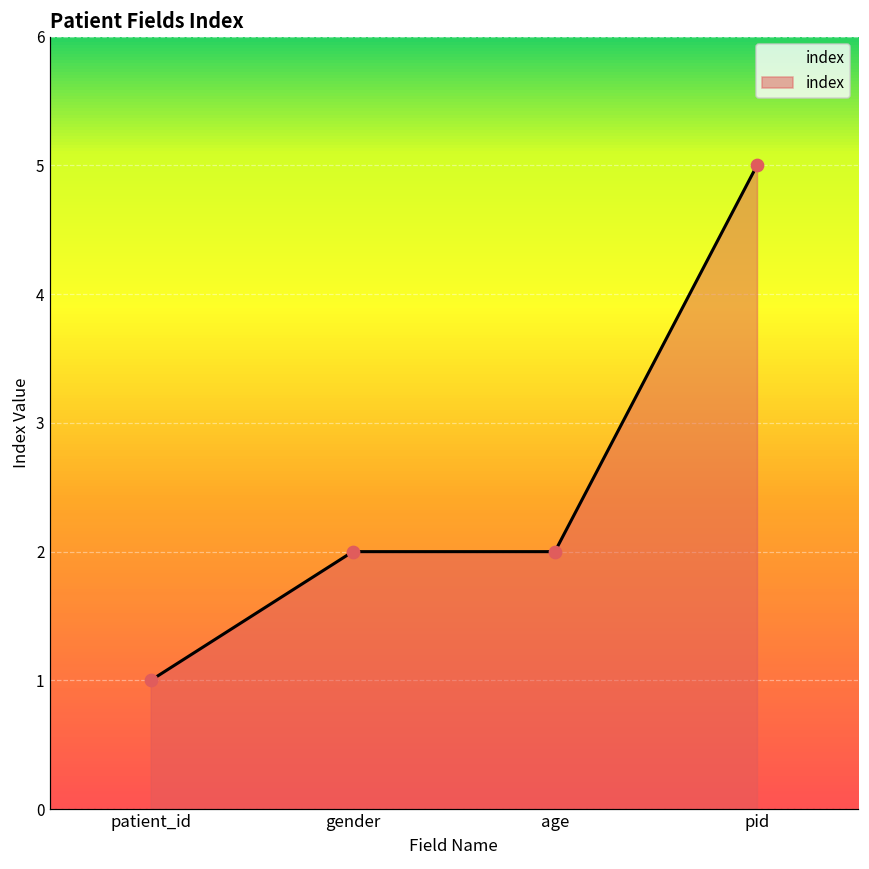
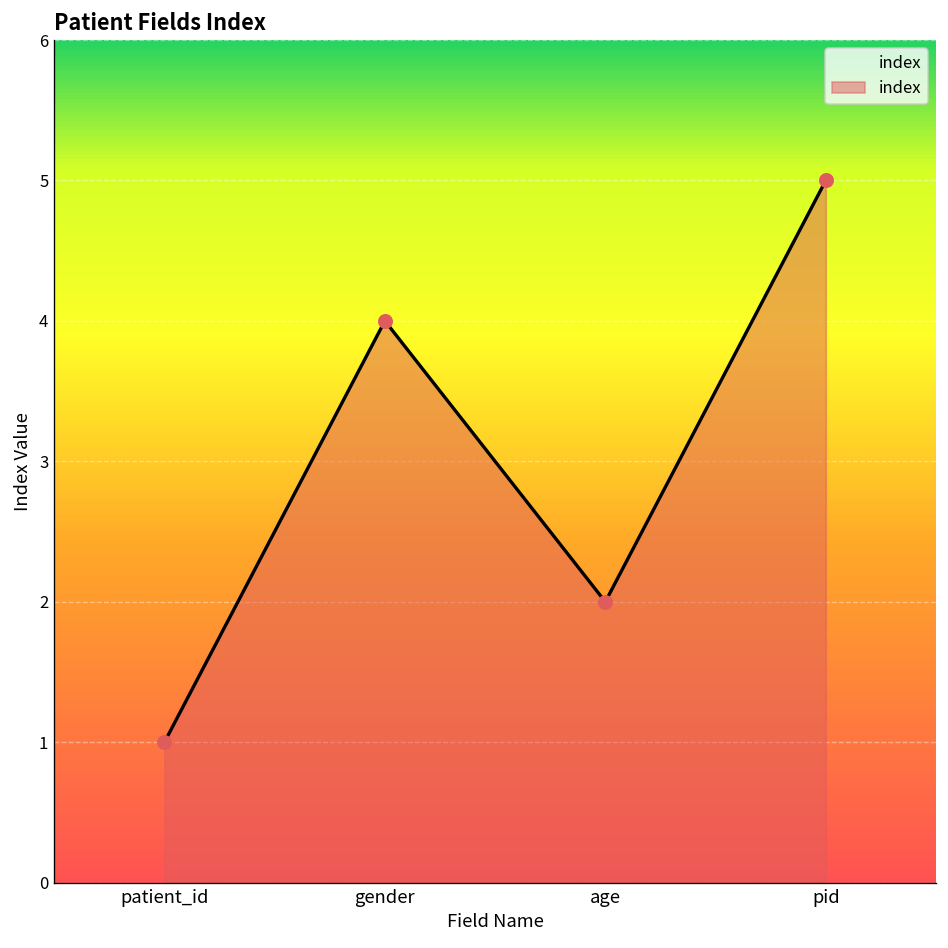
  {
    "patient_id": 1,
-   "gender": 2,
+   "gender": 4,
    "age": 2,
    "pid": 5
  }
